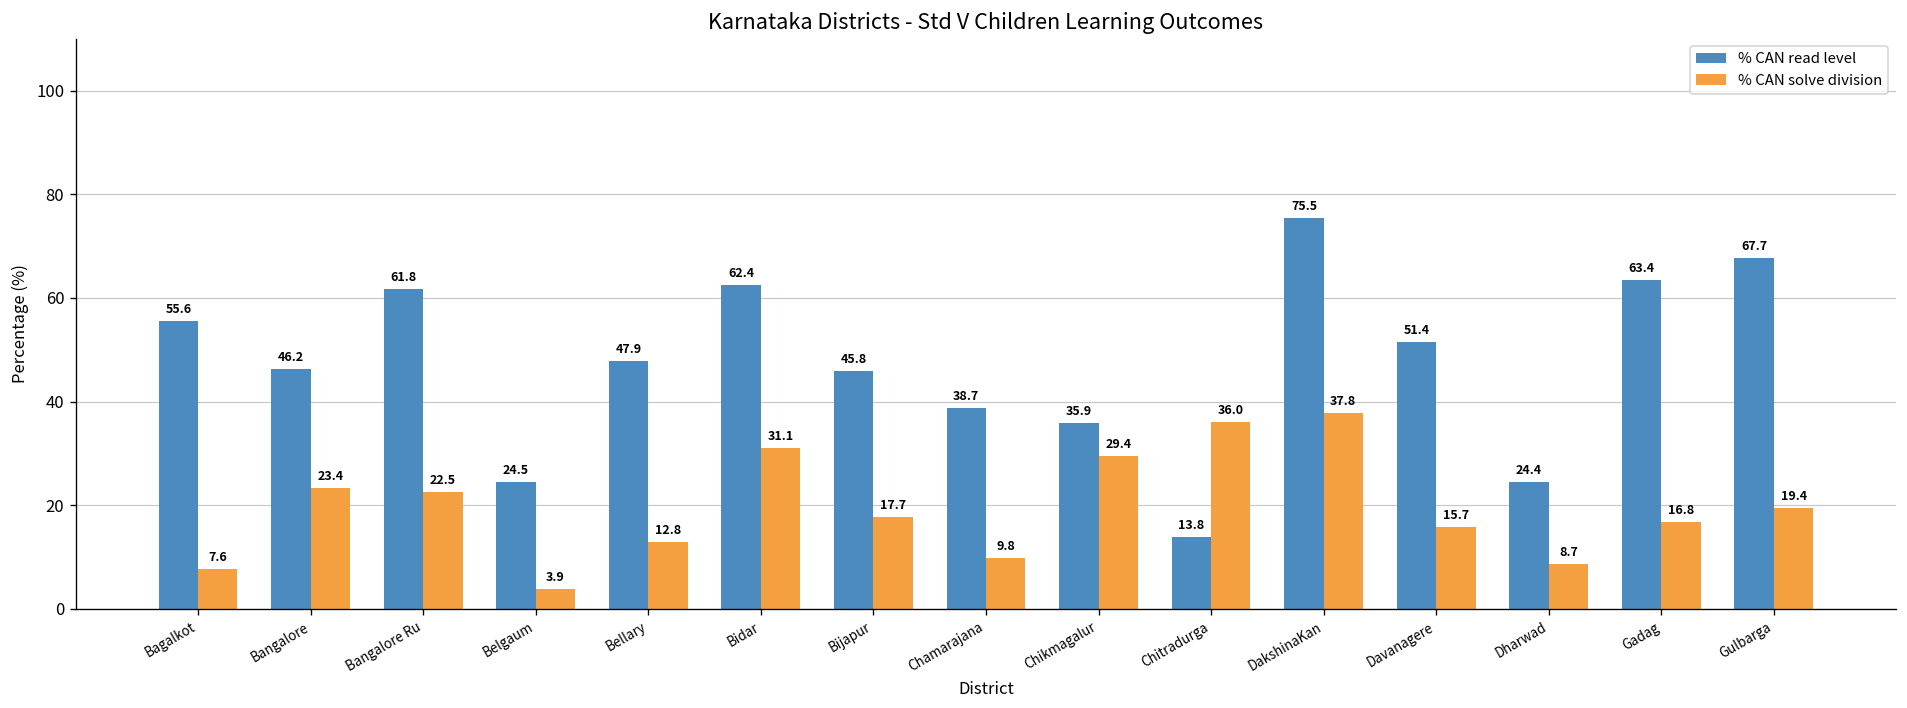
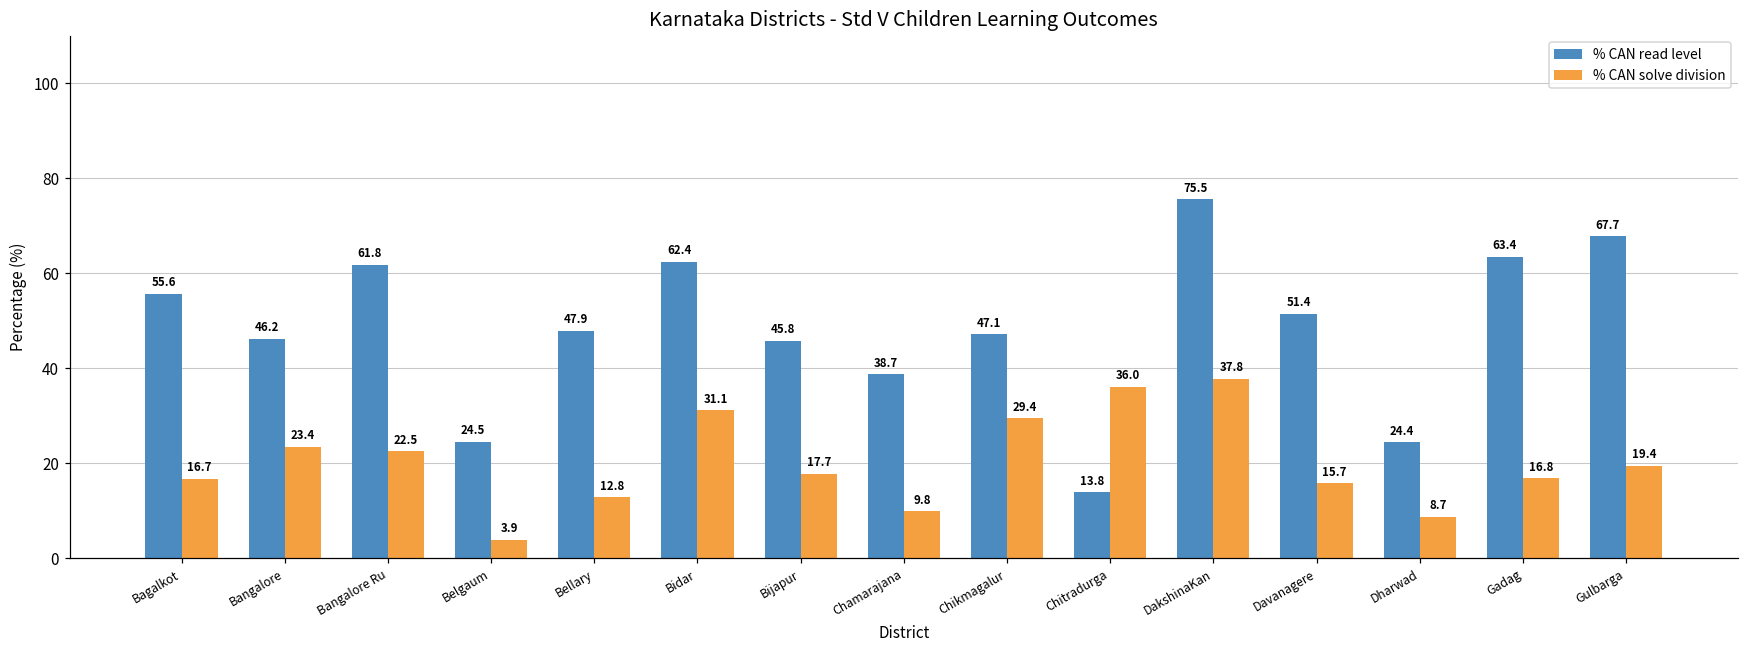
  {
    "% CAN read level": {
      "Bagalkot": 55.6,
      "Bangalore": 46.2,
      "Bangalore Ru": 61.8,
      "Belgaum": 24.5,
      "Bellary": 47.9,
      "Bidar": 62.4,
      "Bijapur": 45.8,
      "Chamarajana": 38.7,
-     "Chikmagalur": 35.9,
+     "Chikmagalur": 47.1,
      "Chitradurga": 13.8,
      "DakshinaKan": 75.5,
      "Davanagere": 51.4,
      "Dharwad": 24.4,
      "Gadag": 63.4,
      "Gulbarga": 67.7
    },
    "% CAN solve division": {
-     "Bagalkot": 7.6,
+     "Bagalkot": 16.7,
      "Bangalore": 23.4,
      "Bangalore Ru": 22.5,
      "Belgaum": 3.9,
      "Bellary": 12.8,
      "Bidar": 31.1,
      "Bijapur": 17.7,
      "Chamarajana": 9.8,
      "Chikmagalur": 29.4,
      "Chitradurga": 36.0,
      "DakshinaKan": 37.8,
      "Davanagere": 15.7,
      "Dharwad": 8.7,
      "Gadag": 16.8,
      "Gulbarga": 19.4
    }
  }
